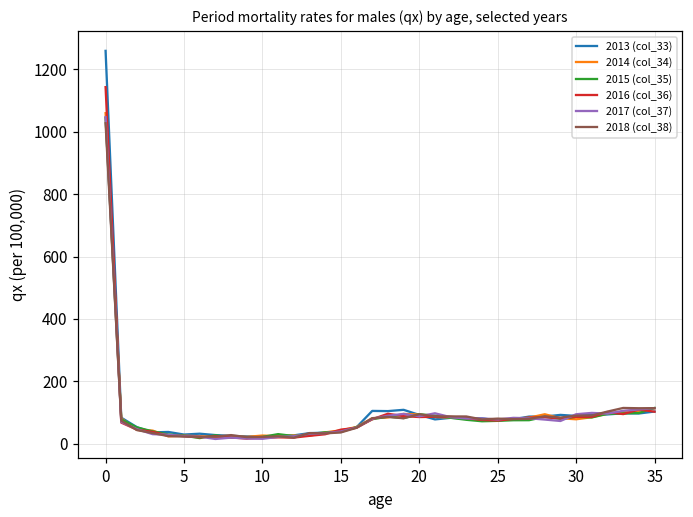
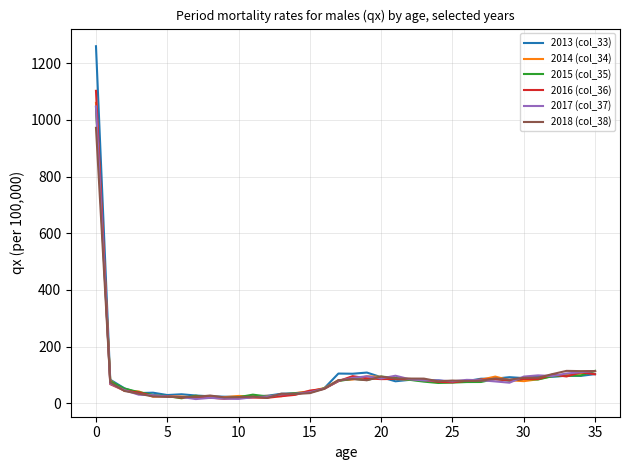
  {
    "2013 (col_33)": {
      "0": 1260
    },
    "2014 (col_34)": {
      "0": 1060
    },
    "2016 (col_36)": {
-     "0": 1140
+     "0": 1100
    },
    "2018 (col_38)": {
-     "0": 1030
+     "0": 970
    }
  }
